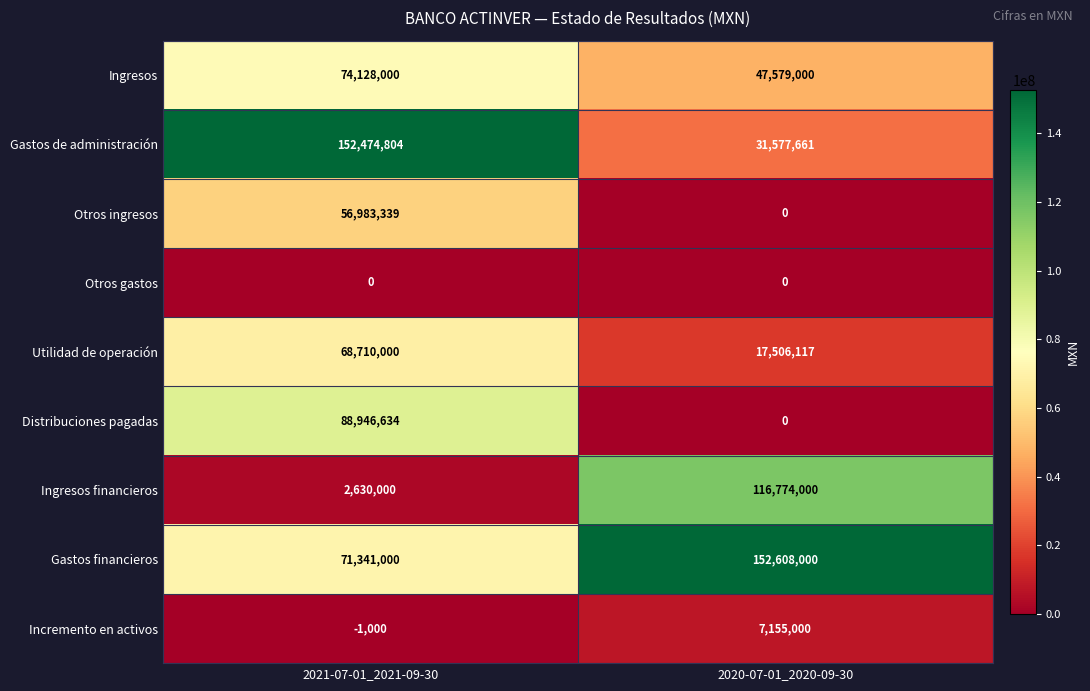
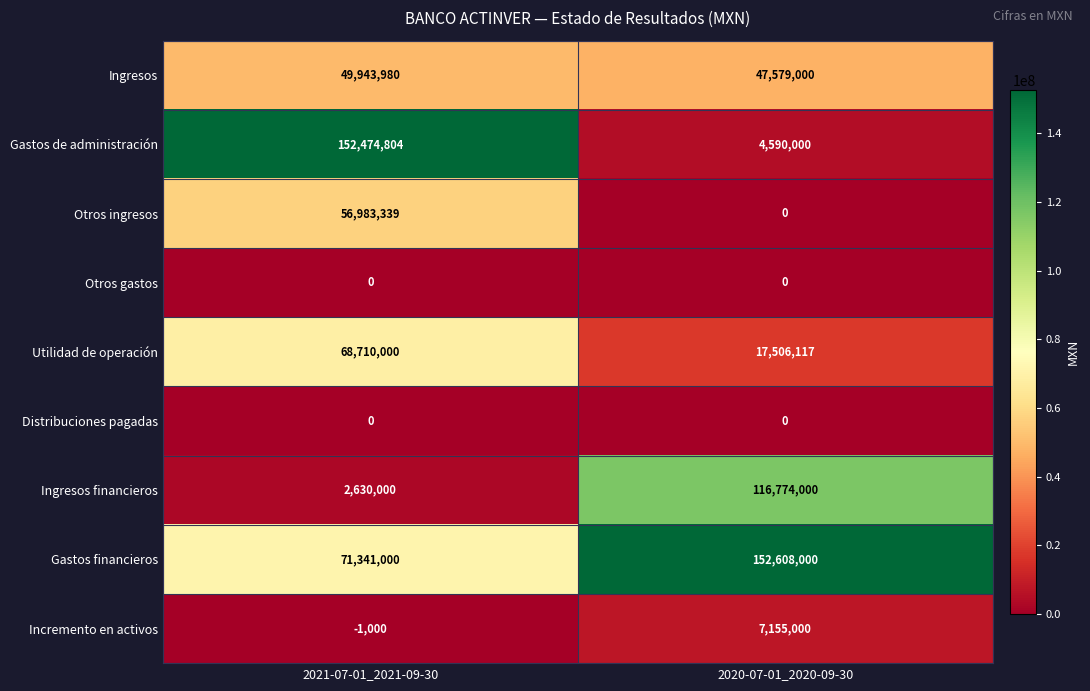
  {
    "Ingresos": {
-     "2021-07-01_2021-09-30": "74,128,000",
+     "2021-07-01_2021-09-30": "49,943,980",
      "2020-07-01_2020-09-30": "47,579,000"
    },
    "Gastos de administración": {
      "2021-07-01_2021-09-30": "152,474,804",
-     "2020-07-01_2020-09-30": "31,577,661"
+     "2020-07-01_2020-09-30": "4,590,000"
    },
    "Otros ingresos": {
      "2021-07-01_2021-09-30": "56,983,339",
      "2020-07-01_2020-09-30": "0"
    },
    "Otros gastos": {
      "2021-07-01_2021-09-30": "0",
      "2020-07-01_2020-09-30": "0"
    },
    "Utilidad de operación": {
      "2021-07-01_2021-09-30": "68,710,000",
      "2020-07-01_2020-09-30": "17,506,117"
    },
    "Distribuciones pagadas": {
-     "2021-07-01_2021-09-30": "88,946,634",
+     "2021-07-01_2021-09-30": "0",
      "2020-07-01_2020-09-30": "0"
    },
    "Ingresos financieros": {
      "2021-07-01_2021-09-30": "2,630,000",
      "2020-07-01_2020-09-30": "116,774,000"
    },
    "Gastos financieros": {
      "2021-07-01_2021-09-30": "71,341,000",
      "2020-07-01_2020-09-30": "152,608,000"
    },
    "Incremento en activos": {
      "2021-07-01_2021-09-30": "-1,000",
      "2020-07-01_2020-09-30": "7,155,000"
    }
  }
